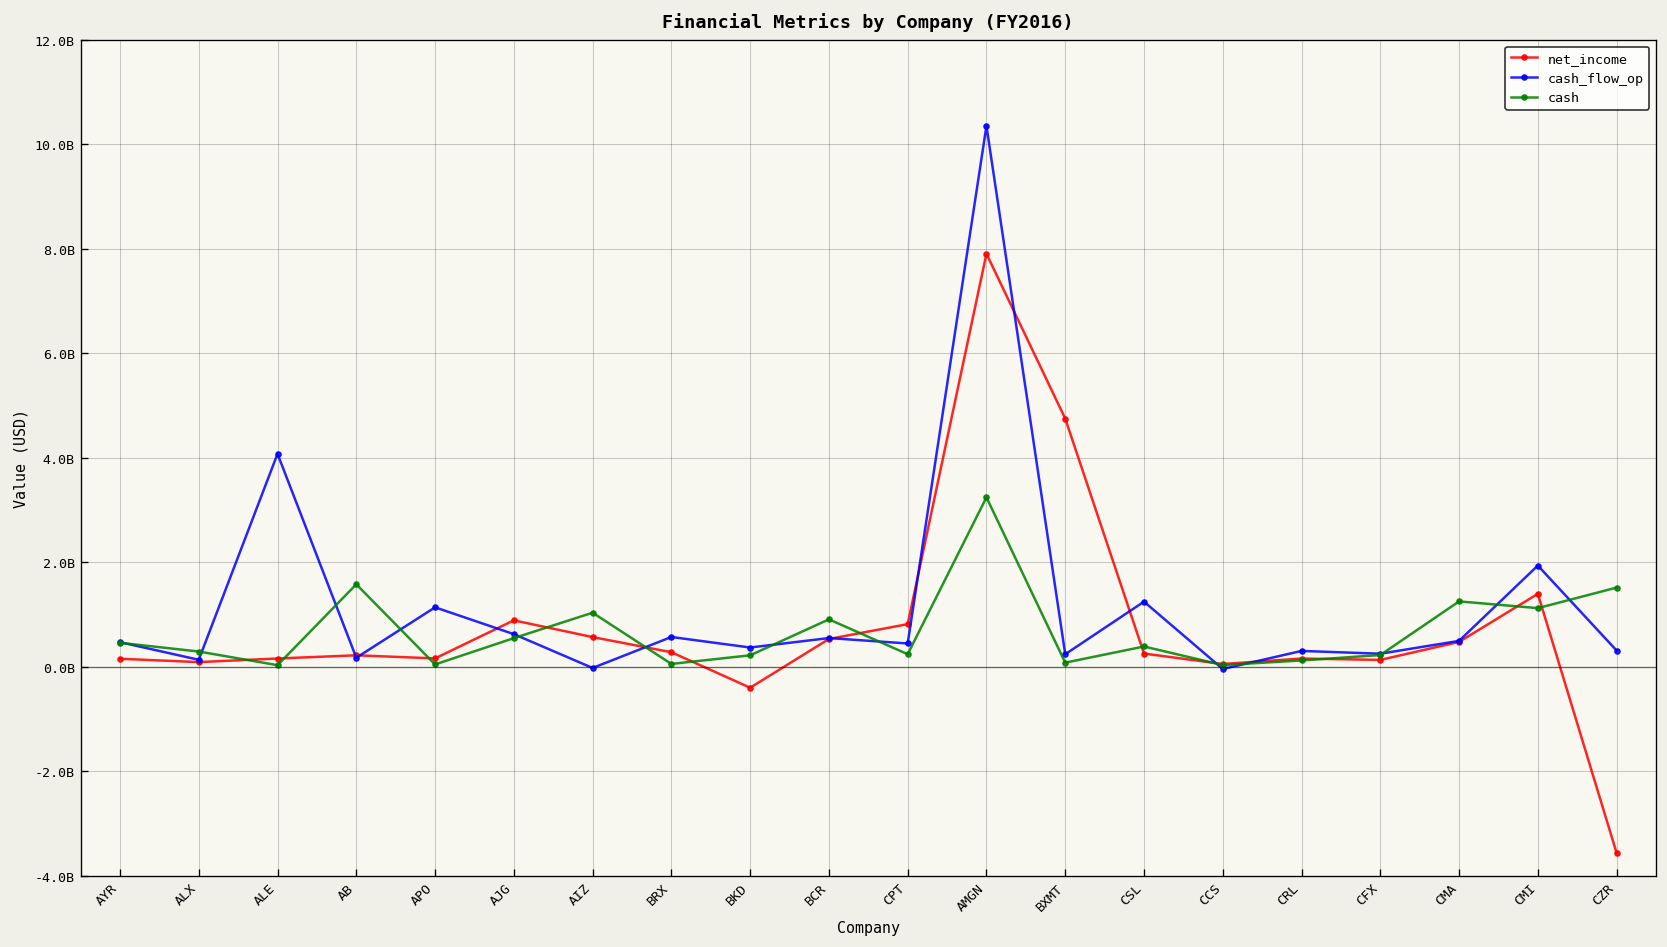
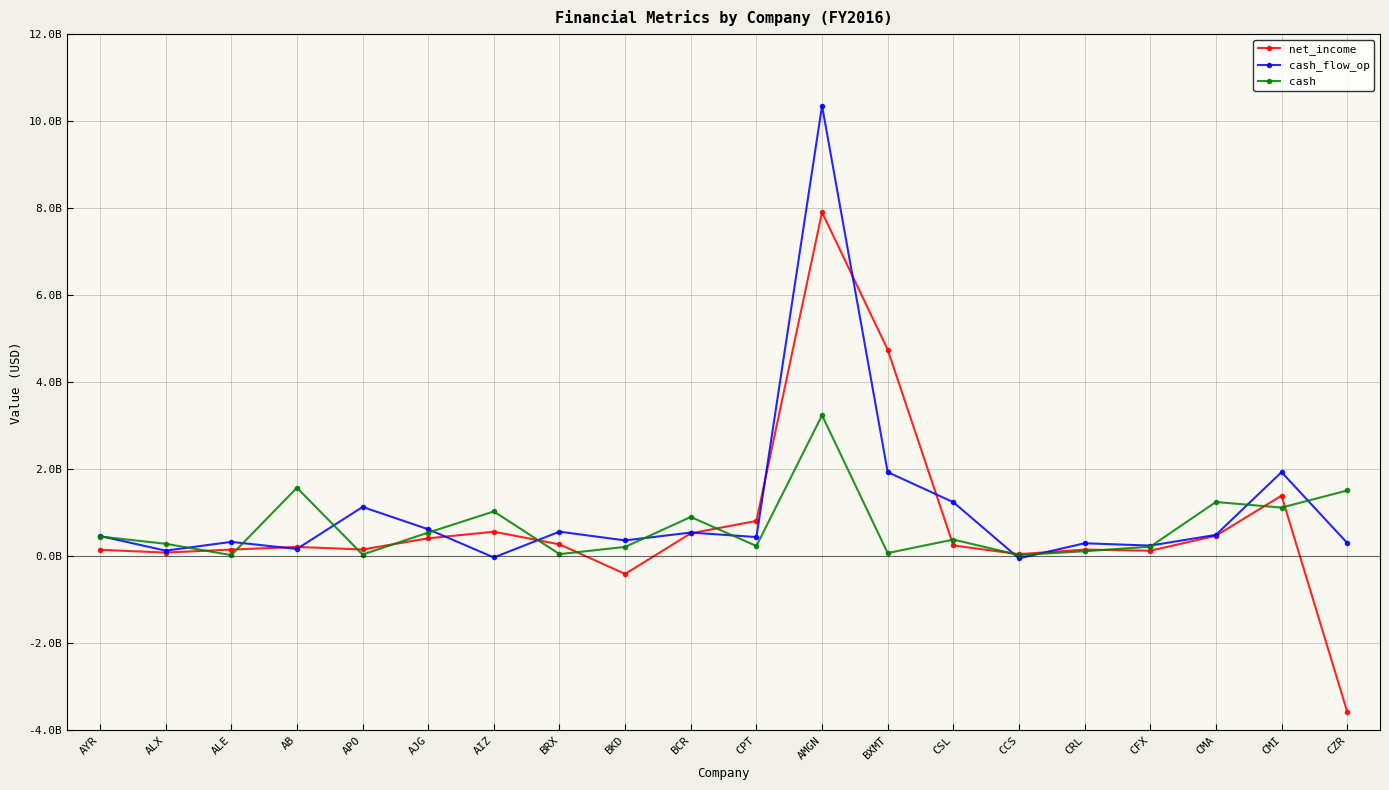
  {
    "net_income": {
      "AYR": 200000000,
      "ALE": 200000000,
      "APO": 200000000,
-     "AJG": 900000000,
+     "AJG": 400000000,
      "AIZ": 600000000,
      "BRX": 300000000,
      "BKD": -400000000,
      "CPT": 800000000,
      "AMGN": 7900000000,
      "BXMT": 4700000000,
      "CSL": 300000000,
      "CFX": 100000000,
      "CMI": 1400000000,
      "CZR": -3600000000
    },
    "cash_flow_op": {
-     "ALE": 4100000000,
+     "ALE": 300000000,
      "APO": 1100000000,
      "AJG": 600000000,
      "AIZ": 0,
      "BRX": 600000000,
      "BKD": 400000000,
      "CPT": 400000000,
      "AMGN": 10400000000,
-     "BXMT": 200000000,
+     "BXMT": 1900000000,
      "CSL": 1200000000,
      "CCS": 0,
      "CRL": 300000000,
      "CMI": 1900000000,
      "CZR": 300000000
    },
    "cash": {
      "ALX": 300000000,
      "ALE": 0,
      "AB": 1600000000,
      "APO": 0,
      "AJG": 500000000,
      "AIZ": 1000000000,
      "BRX": 100000000,
      "BKD": 200000000,
      "BCR": 900000000,
      "CPT": 200000000,
      "AMGN": 3200000000,
      "BXMT": 100000000,
      "CSL": 400000000,
      "CMA": 1200000000,
      "CMI": 1100000000,
      "CZR": 1500000000
    }
  }
